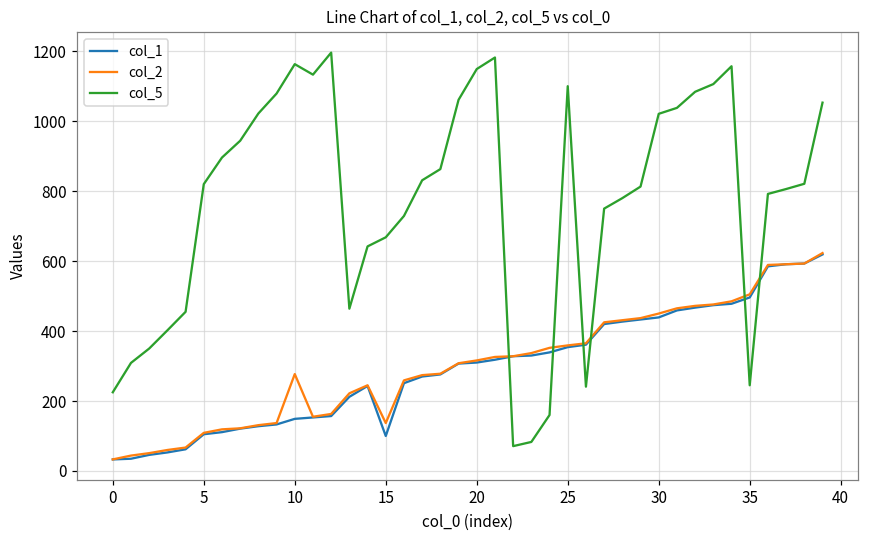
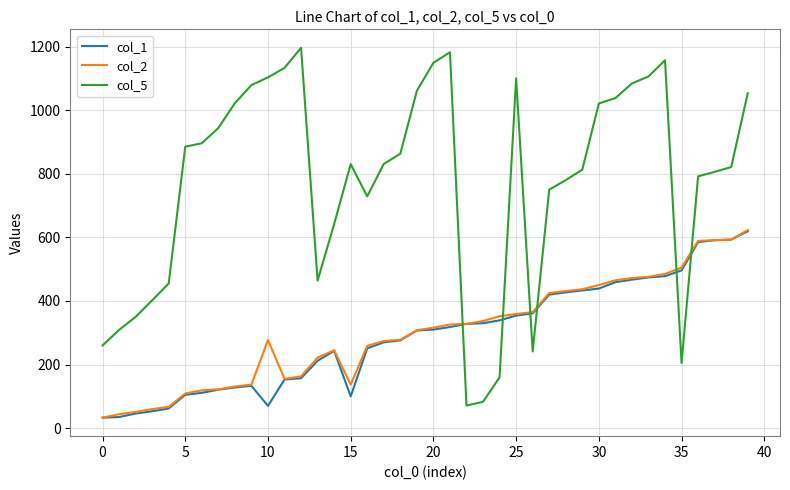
  {
    "col_1": {
-     "10": 150,
+     "10": 70,
      "15": 100,
      "30": 440,
      "35": 500
    },
    "col_2": {
      "10": 280,
      "15": 140,
      "30": 450,
      "35": 510
    },
    "col_5": {
-     "0": 230,
-     "5": 820,
-     "10": 1160,
-     "15": 670,
+     "0": 260,
+     "5": 890,
+     "10": 1100,
+     "15": 830,
      "20": 1150,
      "25": 1100,
      "30": 1020,
-     "35": 250
+     "35": 210
    }
  }
